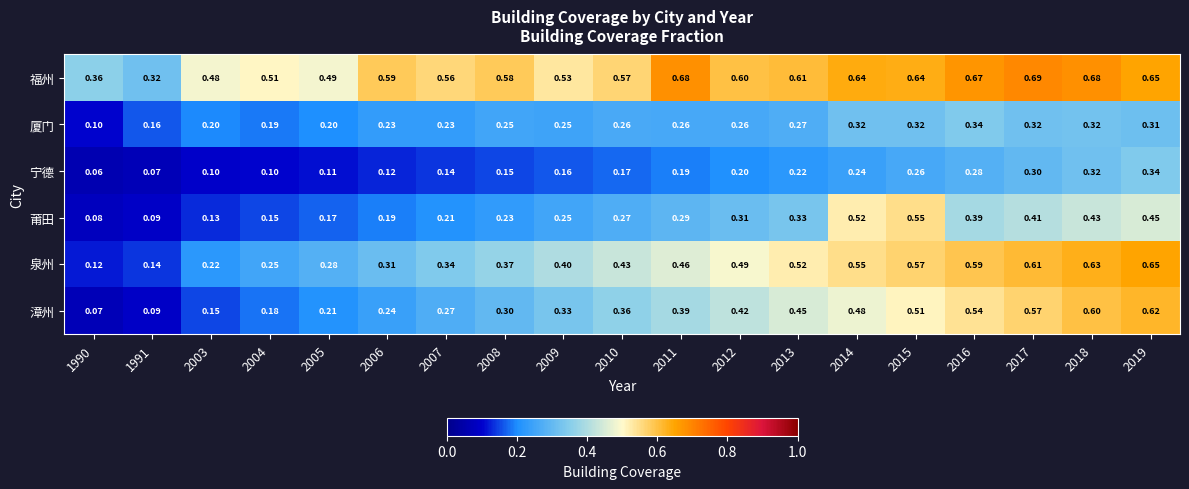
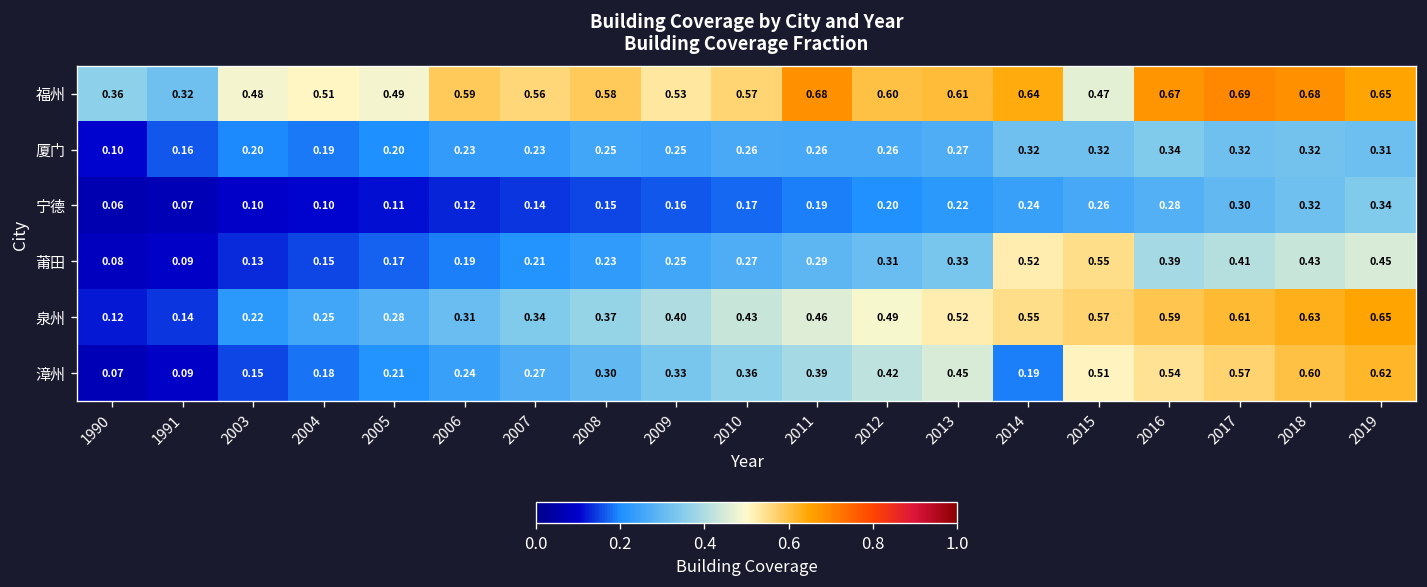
  {
    "福州": {
      "1990": 0.36,
      "1991": 0.32,
      "2003": 0.48,
      "2004": 0.51,
      "2005": 0.49,
      "2006": 0.59,
      "2007": 0.56,
      "2008": 0.58,
      "2009": 0.53,
      "2010": 0.57,
      "2011": 0.68,
      "2012": 0.60,
      "2013": 0.61,
      "2014": 0.64,
-     "2015": 0.64,
+     "2015": 0.47,
      "2016": 0.67,
      "2017": 0.69,
      "2018": 0.68,
      "2019": 0.65
    },
    "厦门": {
      "1990": 0.10,
      "1991": 0.16,
      "2003": 0.20,
      "2004": 0.19,
      "2005": 0.20,
      "2006": 0.23,
      "2007": 0.23,
      "2008": 0.25,
      "2009": 0.25,
      "2010": 0.26,
      "2011": 0.26,
      "2012": 0.26,
      "2013": 0.27,
      "2014": 0.32,
      "2015": 0.32,
      "2016": 0.34,
      "2017": 0.32,
      "2018": 0.32,
      "2019": 0.31
    },
    "宁德": {
      "1990": 0.06,
      "1991": 0.07,
      "2003": 0.10,
      "2004": 0.10,
      "2005": 0.11,
      "2006": 0.12,
      "2007": 0.14,
      "2008": 0.15,
      "2009": 0.16,
      "2010": 0.17,
      "2011": 0.19,
      "2012": 0.20,
      "2013": 0.22,
      "2014": 0.24,
      "2015": 0.26,
      "2016": 0.28,
      "2017": 0.30,
      "2018": 0.32,
      "2019": 0.34
    },
    "莆田": {
      "1990": 0.08,
      "1991": 0.09,
      "2003": 0.13,
      "2004": 0.15,
      "2005": 0.17,
      "2006": 0.19,
      "2007": 0.21,
      "2008": 0.23,
      "2009": 0.25,
      "2010": 0.27,
      "2011": 0.29,
      "2012": 0.31,
      "2013": 0.33,
      "2014": 0.52,
      "2015": 0.55,
      "2016": 0.39,
      "2017": 0.41,
      "2018": 0.43,
      "2019": 0.45
    },
    "泉州": {
      "1990": 0.12,
      "1991": 0.14,
      "2003": 0.22,
      "2004": 0.25,
      "2005": 0.28,
      "2006": 0.31,
      "2007": 0.34,
      "2008": 0.37,
      "2009": 0.40,
      "2010": 0.43,
      "2011": 0.46,
      "2012": 0.49,
      "2013": 0.52,
      "2014": 0.55,
      "2015": 0.57,
      "2016": 0.59,
      "2017": 0.61,
      "2018": 0.63,
      "2019": 0.65
    },
    "漳州": {
      "1990": 0.07,
      "1991": 0.09,
      "2003": 0.15,
      "2004": 0.18,
      "2005": 0.21,
      "2006": 0.24,
      "2007": 0.27,
      "2008": 0.30,
      "2009": 0.33,
      "2010": 0.36,
      "2011": 0.39,
      "2012": 0.42,
      "2013": 0.45,
-     "2014": 0.48,
+     "2014": 0.19,
      "2015": 0.51,
      "2016": 0.54,
      "2017": 0.57,
      "2018": 0.60,
      "2019": 0.62
    }
  }
